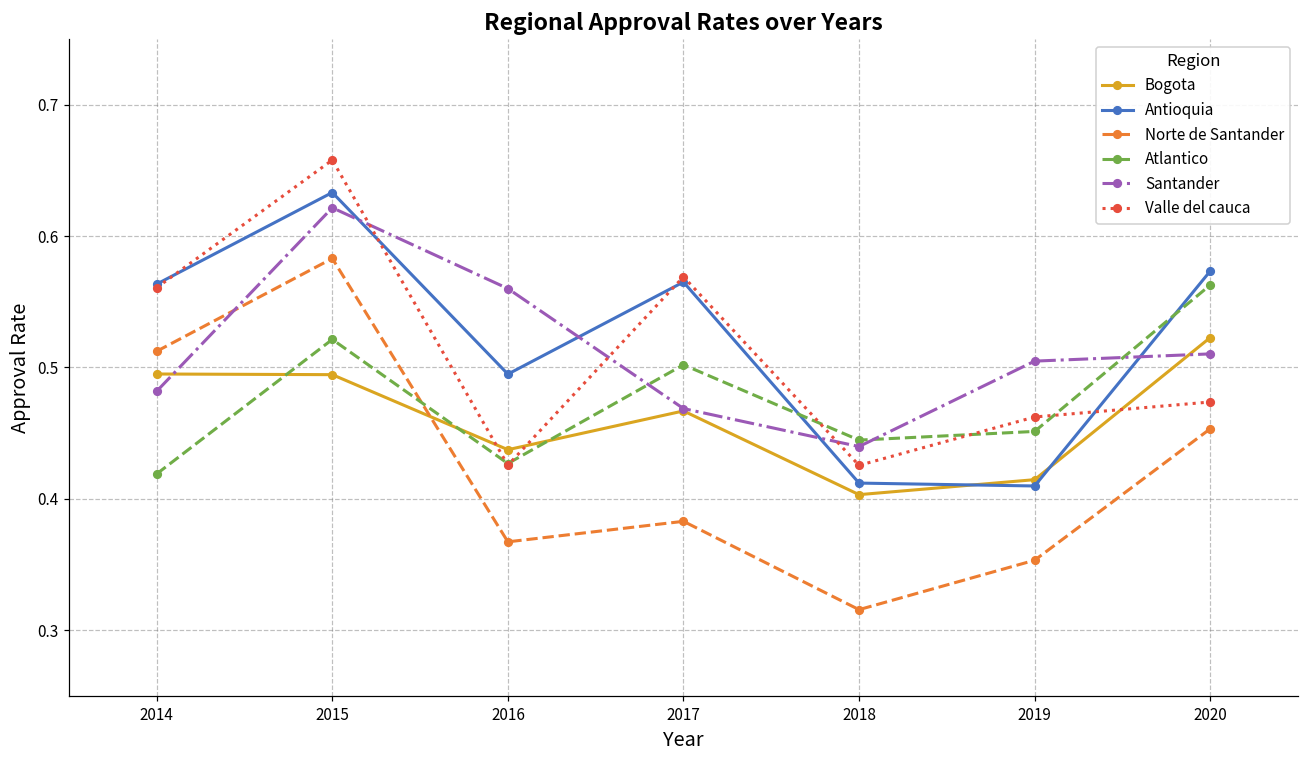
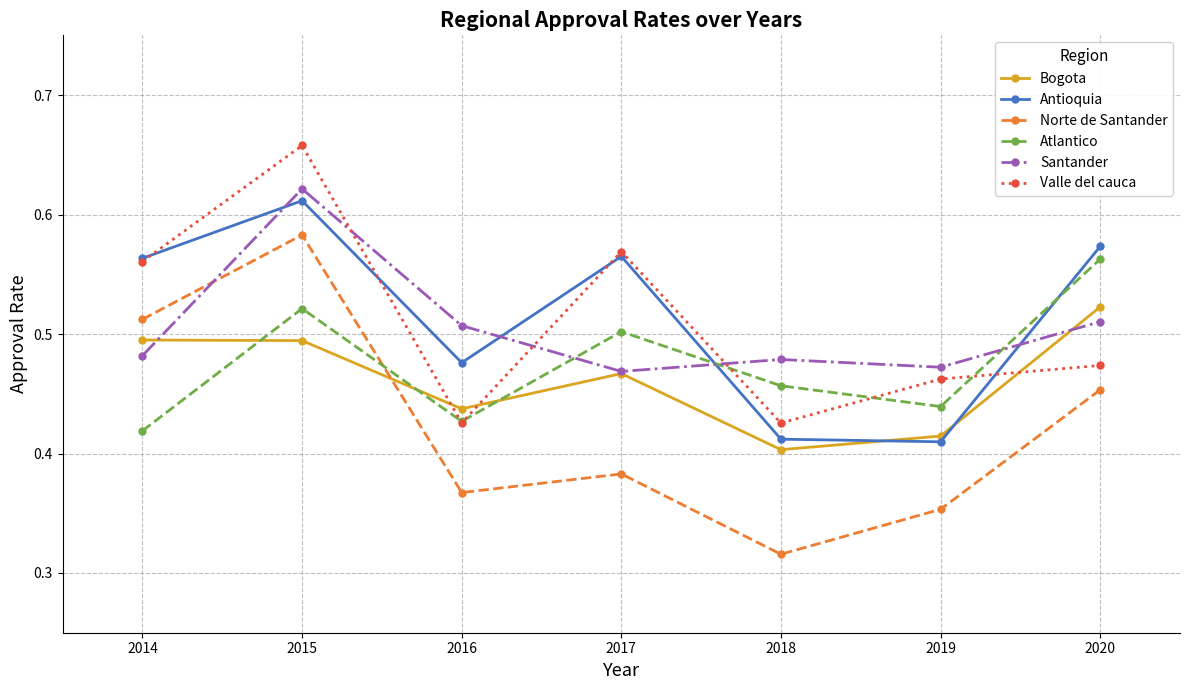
  {
    "Antioquia": {
      "2014": 0.563,
-     "2015": 0.633,
-     "2016": 0.495,
+     "2015": 0.612,
+     "2016": 0.476,
      "2017": 0.565,
      "2018": 0.412,
      "2019": 0.410,
      "2020": 0.573
    },
    "Atlantico": {
      "2014": 0.419,
      "2015": 0.521,
      "2017": 0.502,
-     "2018": 0.445,
-     "2019": 0.451,
+     "2018": 0.457,
+     "2019": 0.439,
      "2020": 0.563
    },
    "Santander": {
      "2014": 0.482,
      "2015": 0.622,
-     "2016": 0.560,
-     "2018": 0.440,
-     "2019": 0.505,
+     "2016": 0.507,
+     "2018": 0.479,
+     "2019": 0.472,
      "2020": 0.510
    }
  }
